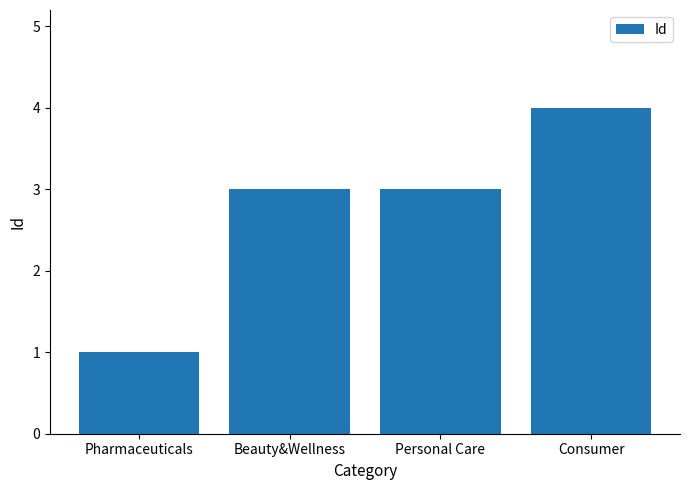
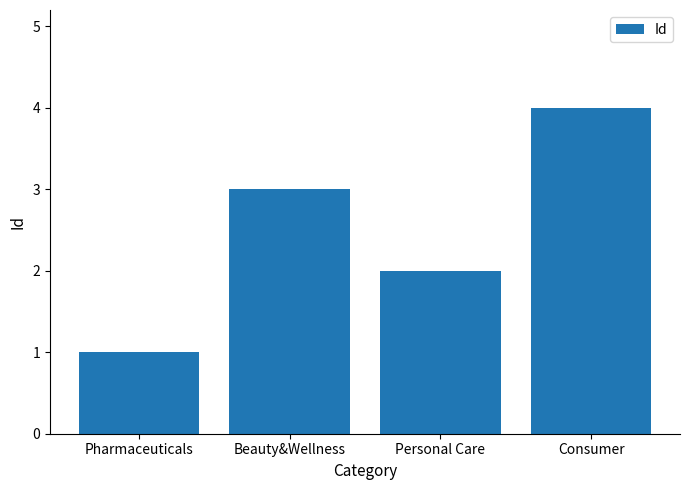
  {
    "Pharmaceuticals": 1,
    "Beauty&Wellness": 3,
-   "Personal Care": 3,
+   "Personal Care": 2,
    "Consumer": 4
  }
